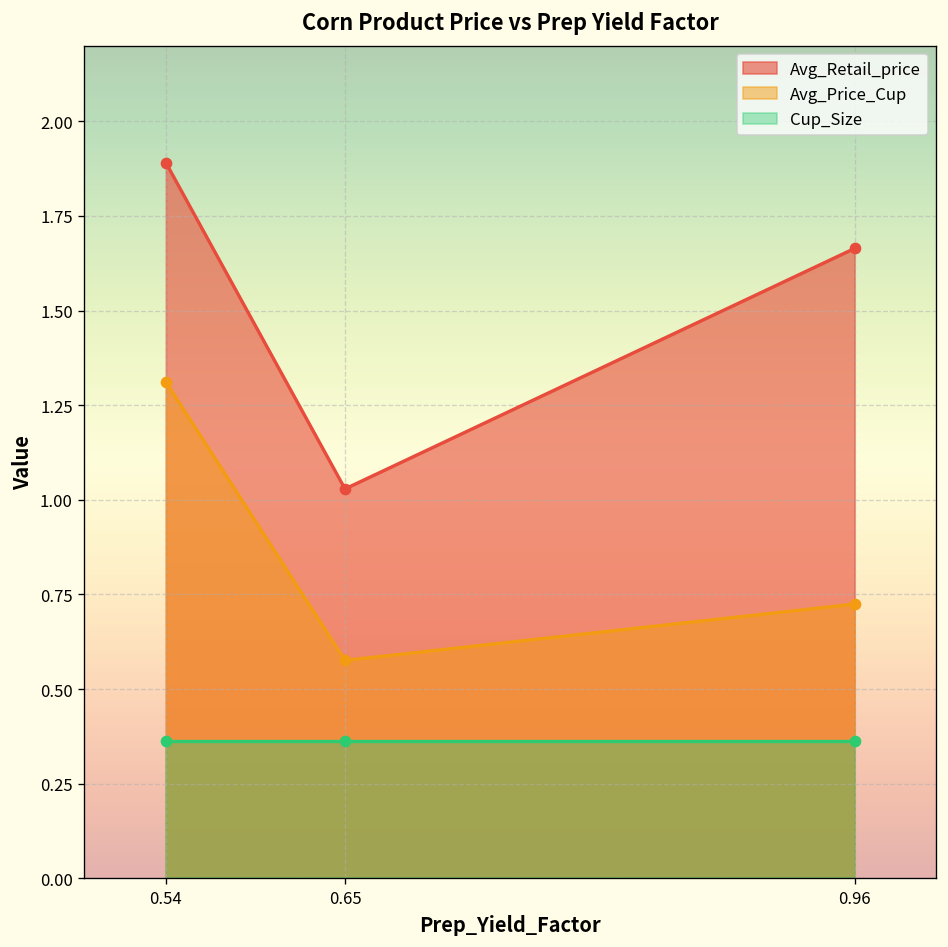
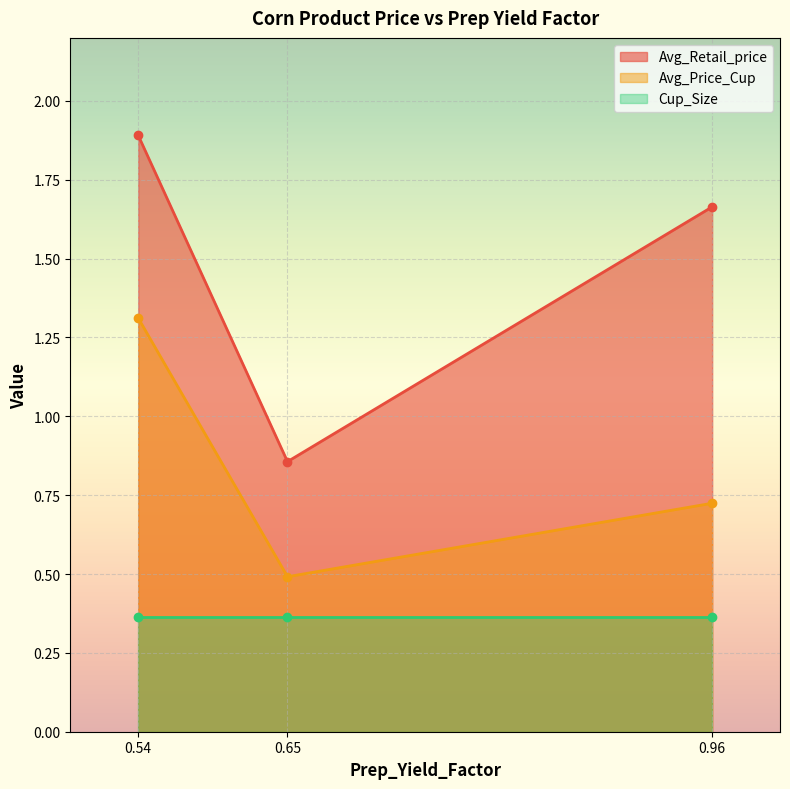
  {
    "Avg_Retail_price": {
      "0.54": 1.89,
-     "0.65": 1.03,
+     "0.65": 0.86,
      "0.96": 1.66
    },
    "Avg_Price_Cup": {
      "0.54": 1.31,
-     "0.65": 0.58,
+     "0.65": 0.49,
      "0.96": 0.72
    },
    "Cup_Size": {
      "0.54": 0.36,
      "0.65": 0.36,
      "0.96": 0.36
    }
  }
